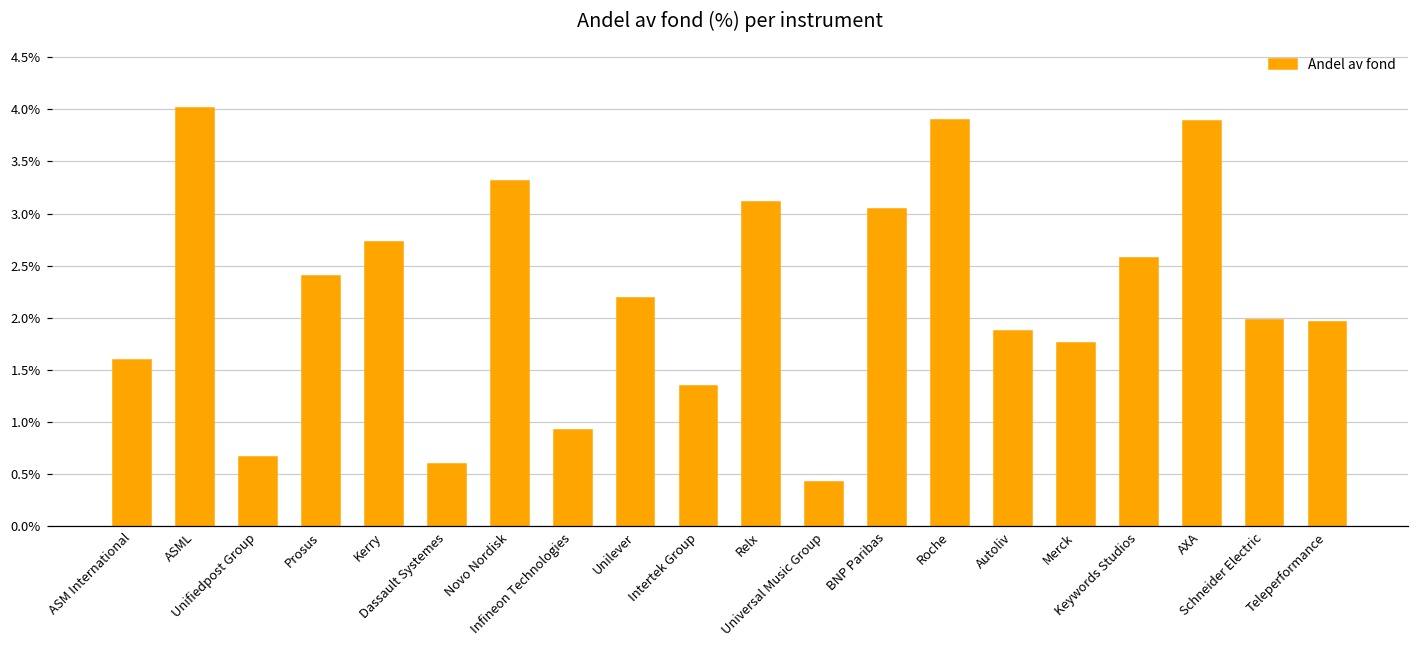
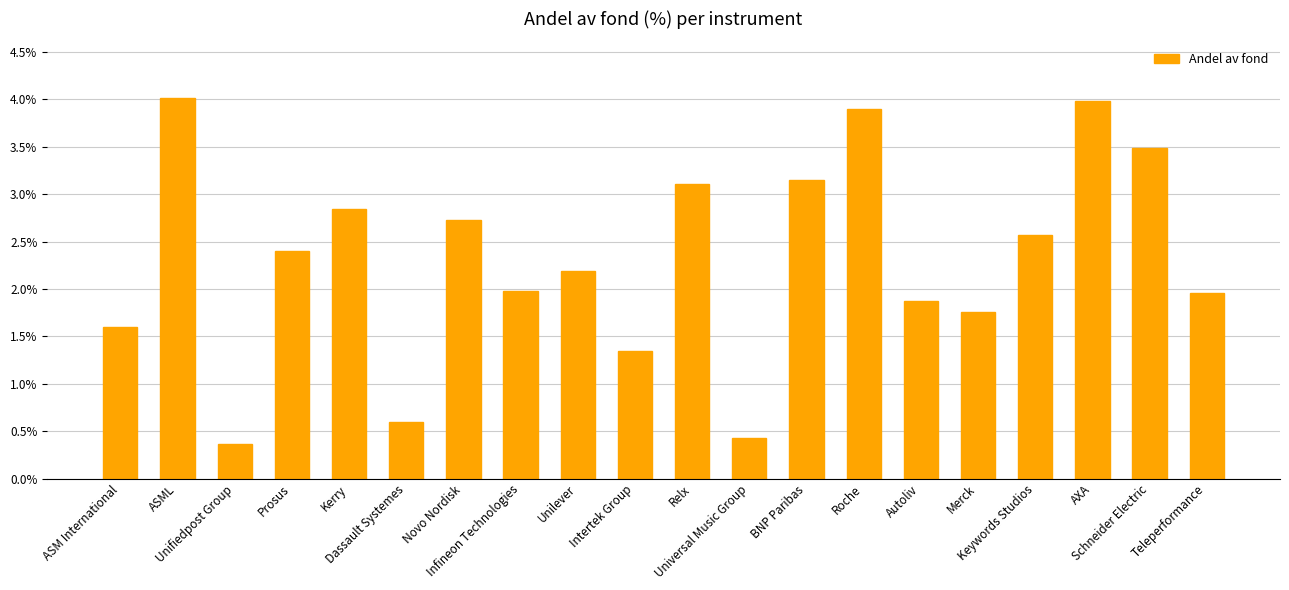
  {
    "ASM International": "1.6%",
    "ASML": "4.0%",
-   "Unifiedpost Group": "0.7%",
+   "Unifiedpost Group": "0.4%",
    "Prosus": "2.4%",
-   "Kerry": "2.7%",
+   "Kerry": "2.8%",
    "Dassault Systemes": "0.6%",
-   "Novo Nordisk": "3.3%",
-   "Infineon Technologies": "0.9%",
+   "Novo Nordisk": "2.7%",
+   "Infineon Technologies": "2.0%",
    "Unilever": "2.2%",
    "Intertek Group": "1.4%",
    "Relx": "3.1%",
    "Universal Music Group": "0.4%",
-   "BNP Paribas": "3.0%",
+   "BNP Paribas": "3.2%",
    "Roche": "3.9%",
    "Autoliv": "1.9%",
    "Merck": "1.8%",
    "Keywords Studios": "2.6%",
-   "AXA": "3.9%",
-   "Schneider Electric": "2.0%",
+   "AXA": "4.0%",
+   "Schneider Electric": "3.5%",
    "Teleperformance": "2.0%"
  }
